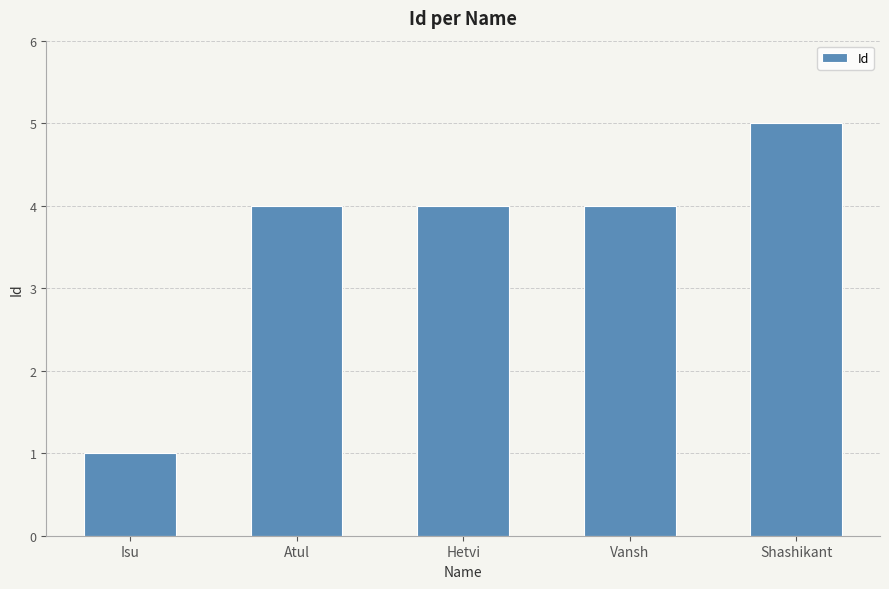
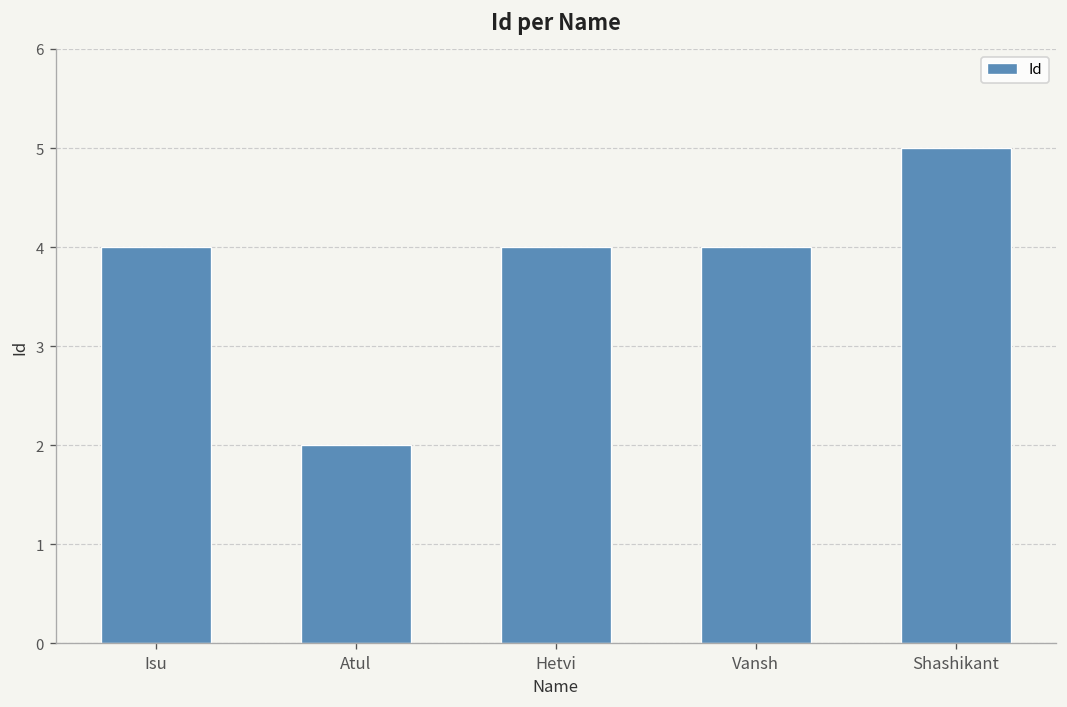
  {
-   "Isu": 1,
-   "Atul": 4,
+   "Isu": 4,
+   "Atul": 2,
    "Hetvi": 4,
    "Vansh": 4,
    "Shashikant": 5
  }
